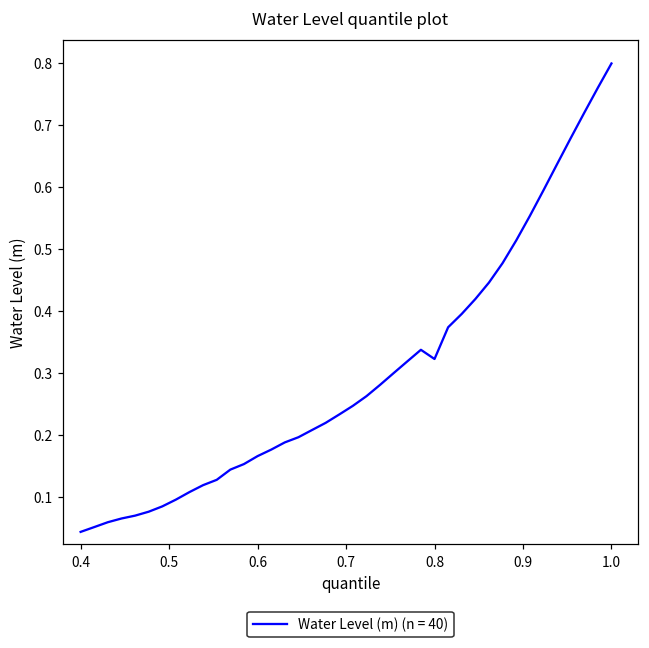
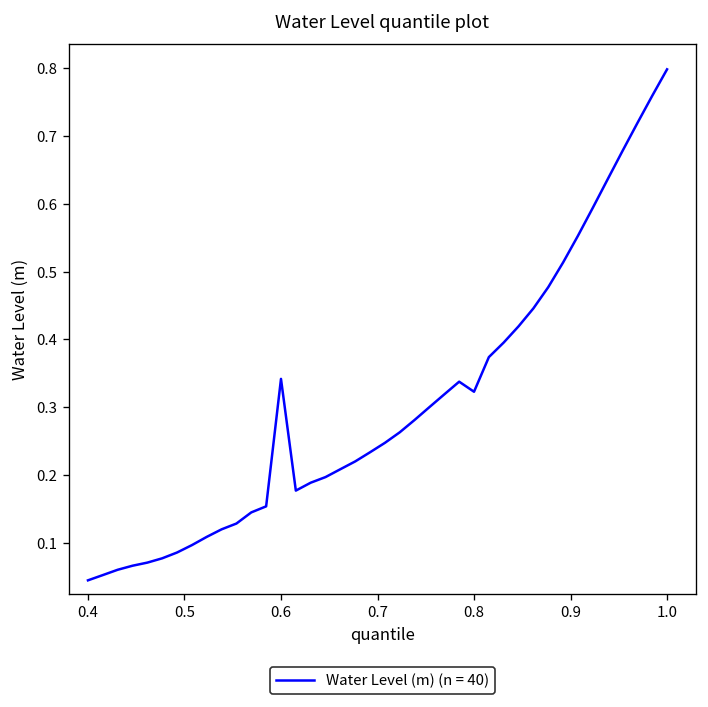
  {
    "0.4": 0.04,
-   "0.6": 0.17,
+   "0.6": 0.34,
    "0.8": 0.32,
    "1.0": 0.80
  }
